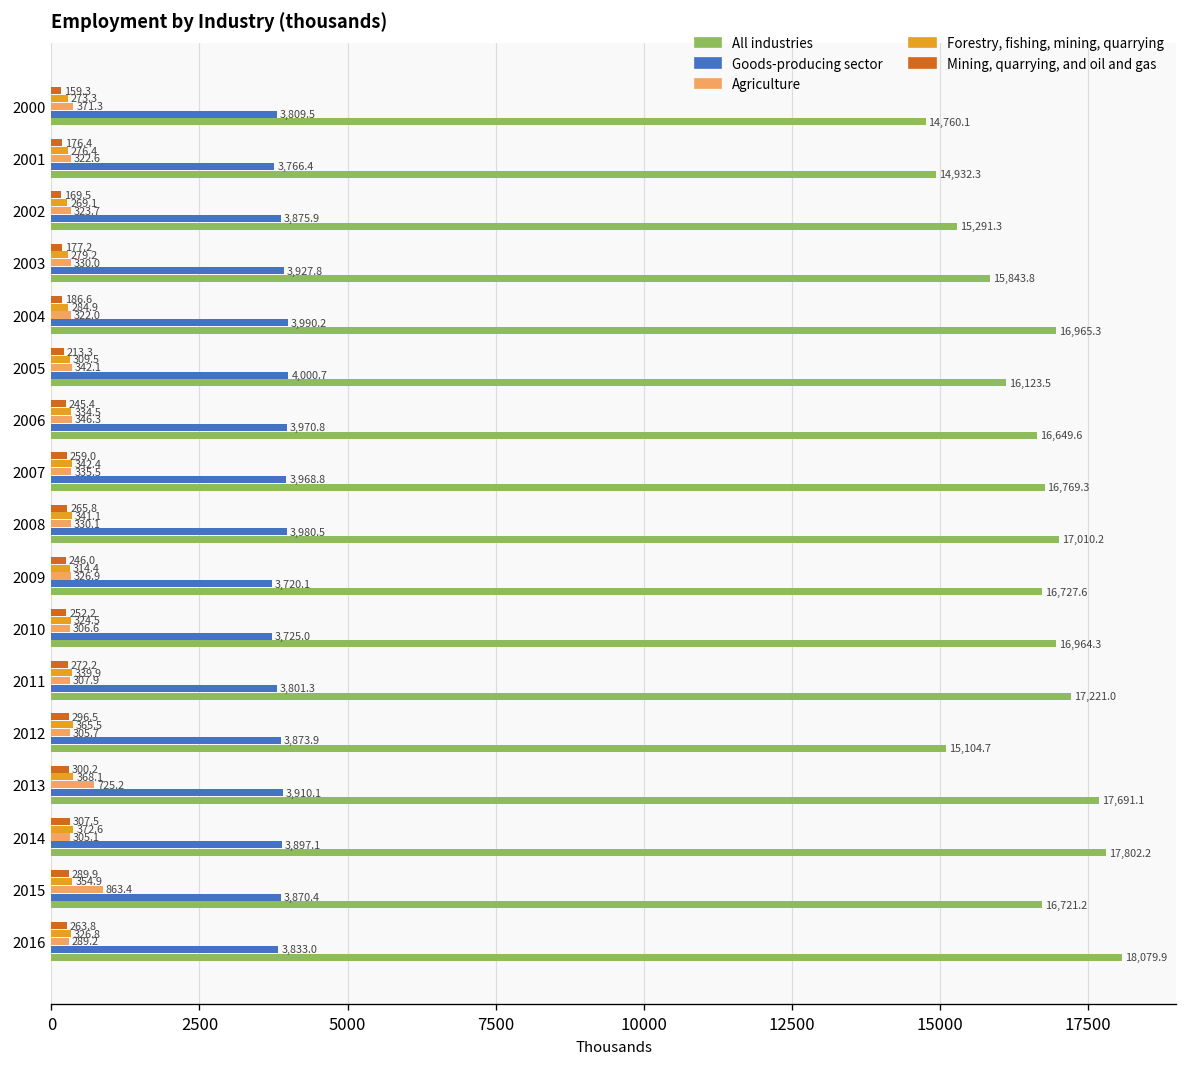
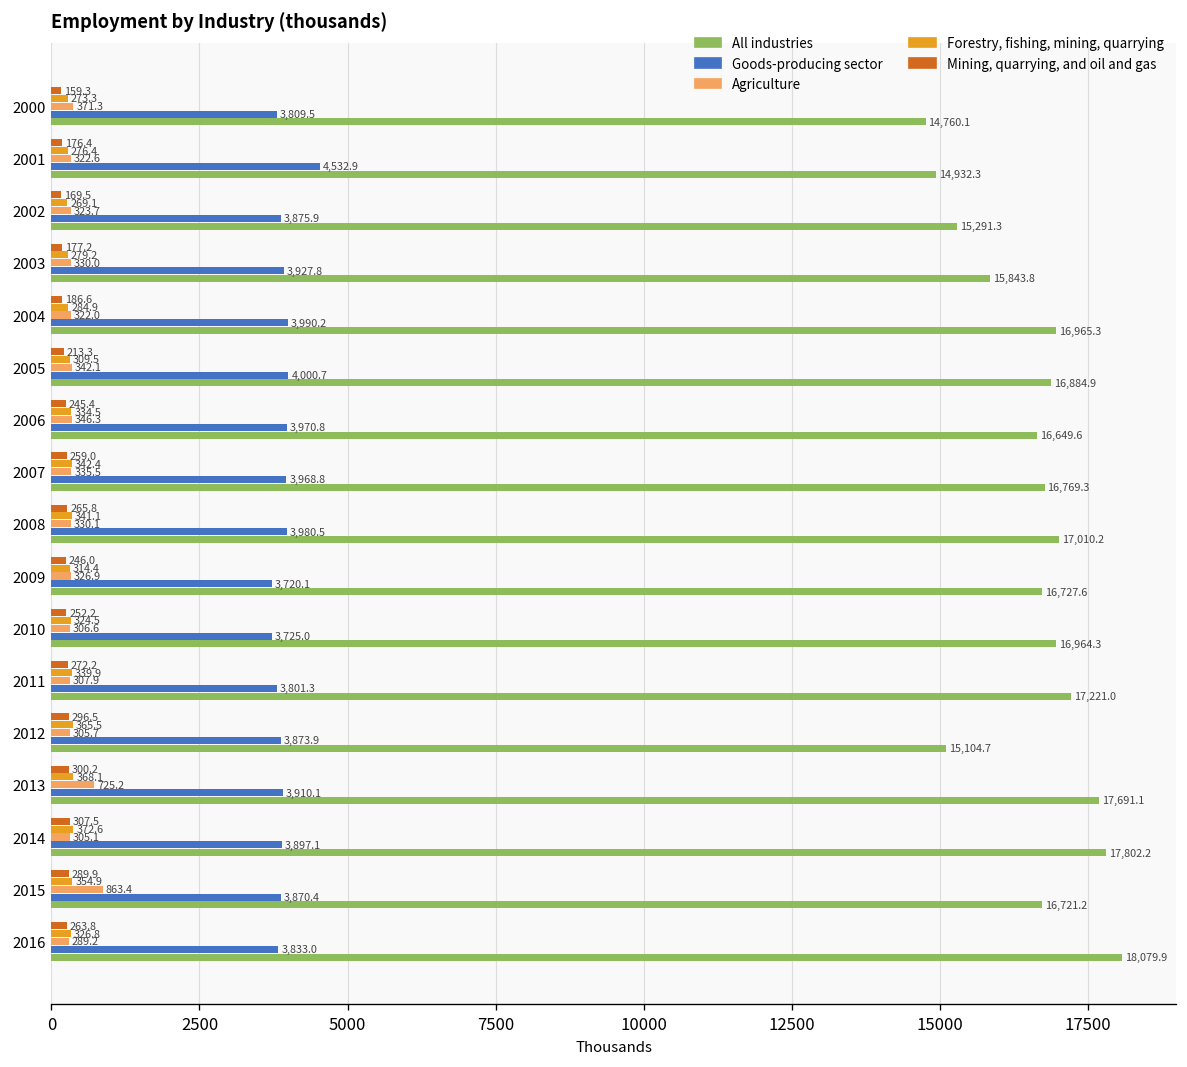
  {
    "All industries": {
      "2000": "14,760.1",
      "2001": "14,932.3",
      "2002": "15,291.3",
      "2003": "15,843.8",
      "2004": "16,965.3",
-     "2005": "16,123.5",
+     "2005": "16,884.9",
      "2006": "16,649.6",
      "2007": "16,769.3",
      "2008": "17,010.2",
      "2009": "16,727.6",
      "2010": "16,964.3",
      "2011": "17,221.0",
      "2012": "15,104.7",
      "2013": "17,691.1",
      "2014": "17,802.2",
      "2015": "16,721.2",
      "2016": "18,079.9"
    },
    "Goods-producing sector": {
      "2000": "3,809.5",
-     "2001": "3,766.4",
+     "2001": "4,532.9",
      "2002": "3,875.9",
      "2003": "3,927.8",
      "2004": "3,990.2",
      "2005": "4,000.7",
      "2006": "3,970.8",
      "2007": "3,968.8",
      "2008": "3,980.5",
      "2009": "3,720.1",
      "2010": "3,725.0",
      "2011": "3,801.3",
      "2012": "3,873.9",
      "2013": "3,910.1",
      "2014": "3,897.1",
      "2015": "3,870.4",
      "2016": "3,833.0"
    },
    "Agriculture": {
      "2013": "725.2",
      "2015": "863.4"
    }
  }
